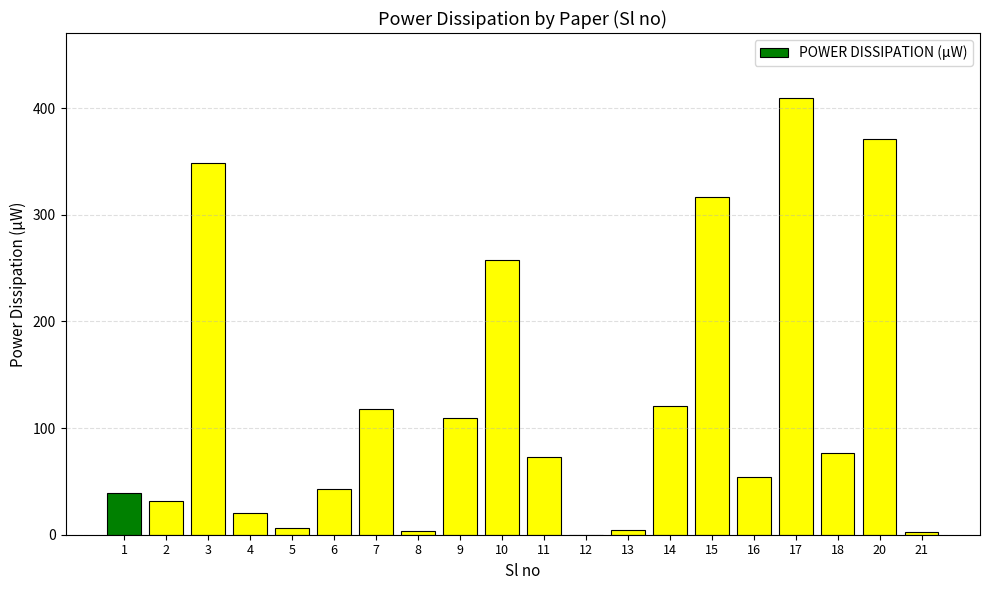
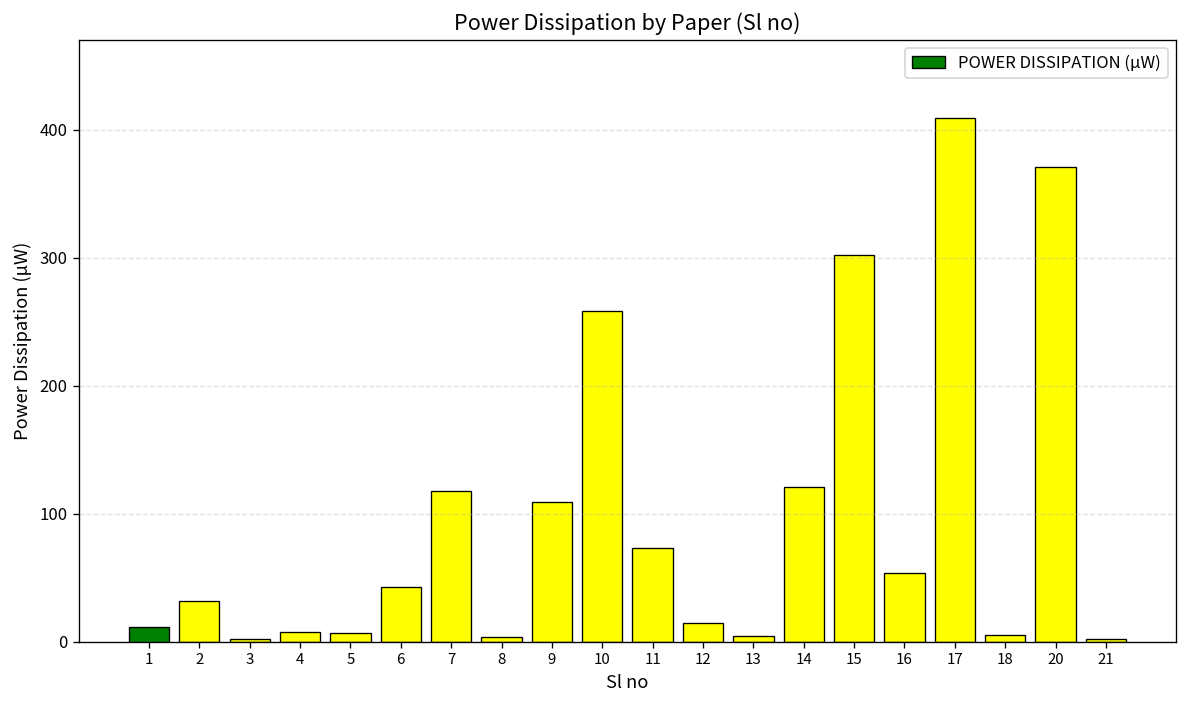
  {
-   "1": 39,
+   "1": 11,
    "2": 32,
-   "3": 348,
-   "4": 20,
+   "3": 2,
+   "4": 8,
    "5": 7,
    "6": 43,
    "7": 118,
    "8": 4,
    "9": 109,
    "10": 258,
    "11": 73,
-   "12": 0,
+   "12": 15,
    "13": 5,
    "14": 121,
-   "15": 317,
+   "15": 302,
    "16": 54,
    "17": 409,
-   "18": 77,
+   "18": 6,
    "20": 371
  }
